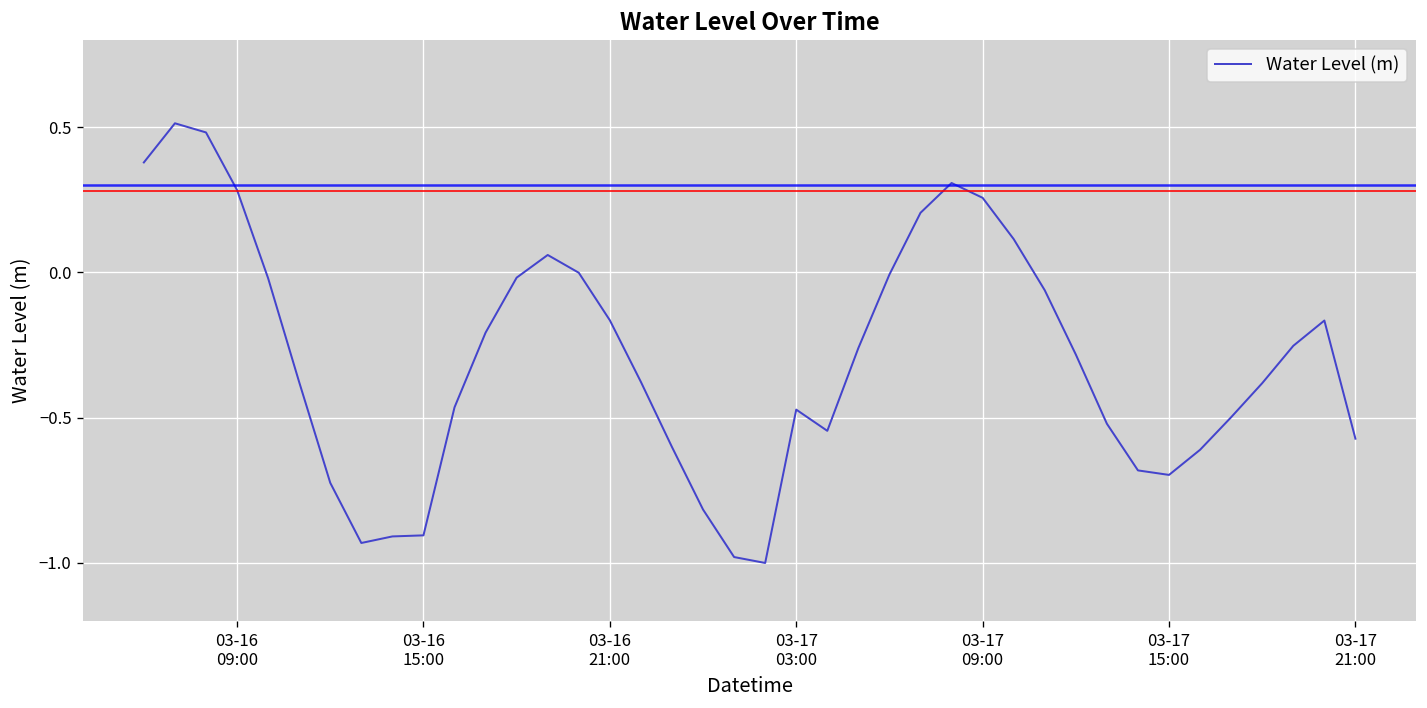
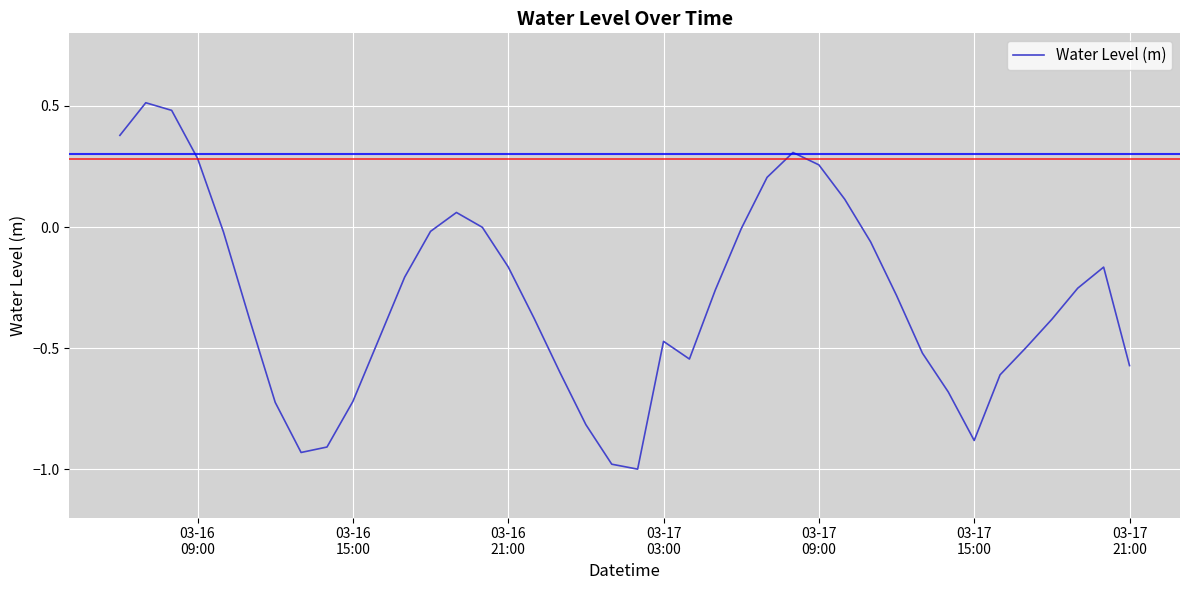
  {
    "03-16 09:00": 0.28,
-   "03-16 15:00": -0.91,
+   "03-16 15:00": -0.72,
    "03-16 21:00": -0.16,
    "03-17 03:00": -0.47,
    "03-17 09:00": 0.26,
-   "03-17 15:00": -0.70,
+   "03-17 15:00": -0.88,
    "03-17 21:00": -0.57
  }
